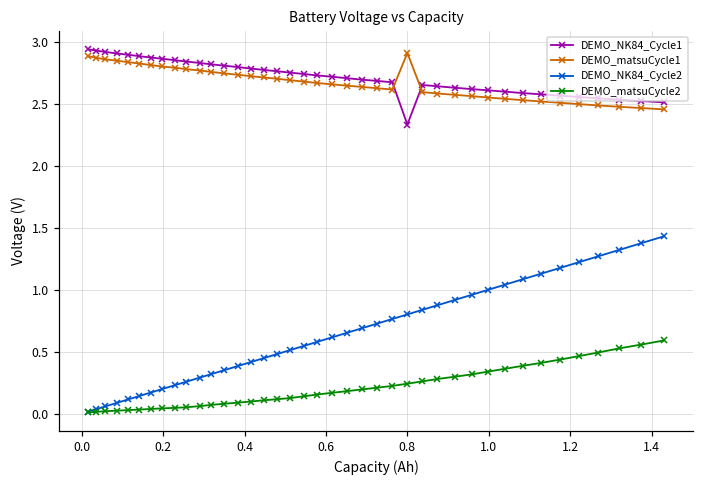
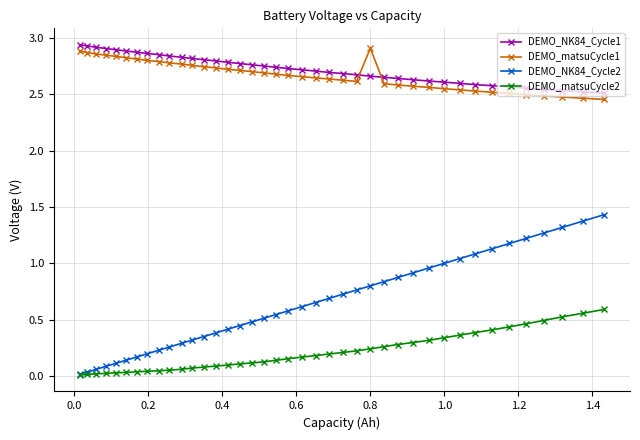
  {
    "DEMO_NK84_Cycle1": {
-     "0.8": 2.33
+     "0.8": 2.66
    },
    "DEMO_matsuCycle1": {
      "0.8": 2.91
    },
    "DEMO_NK84_Cycle2": {
      "0.8": 0.80
    },
    "DEMO_matsuCycle2": {
      "0.8": 0.24
    }
  }
